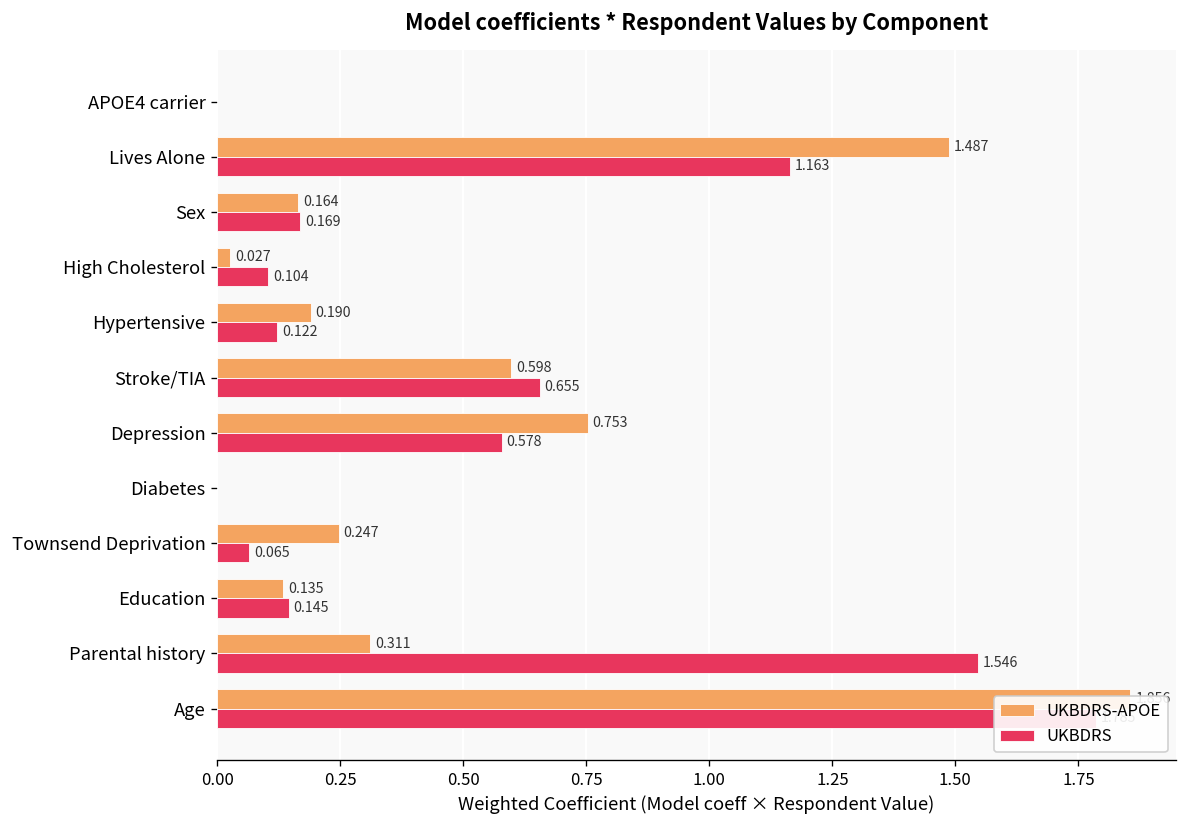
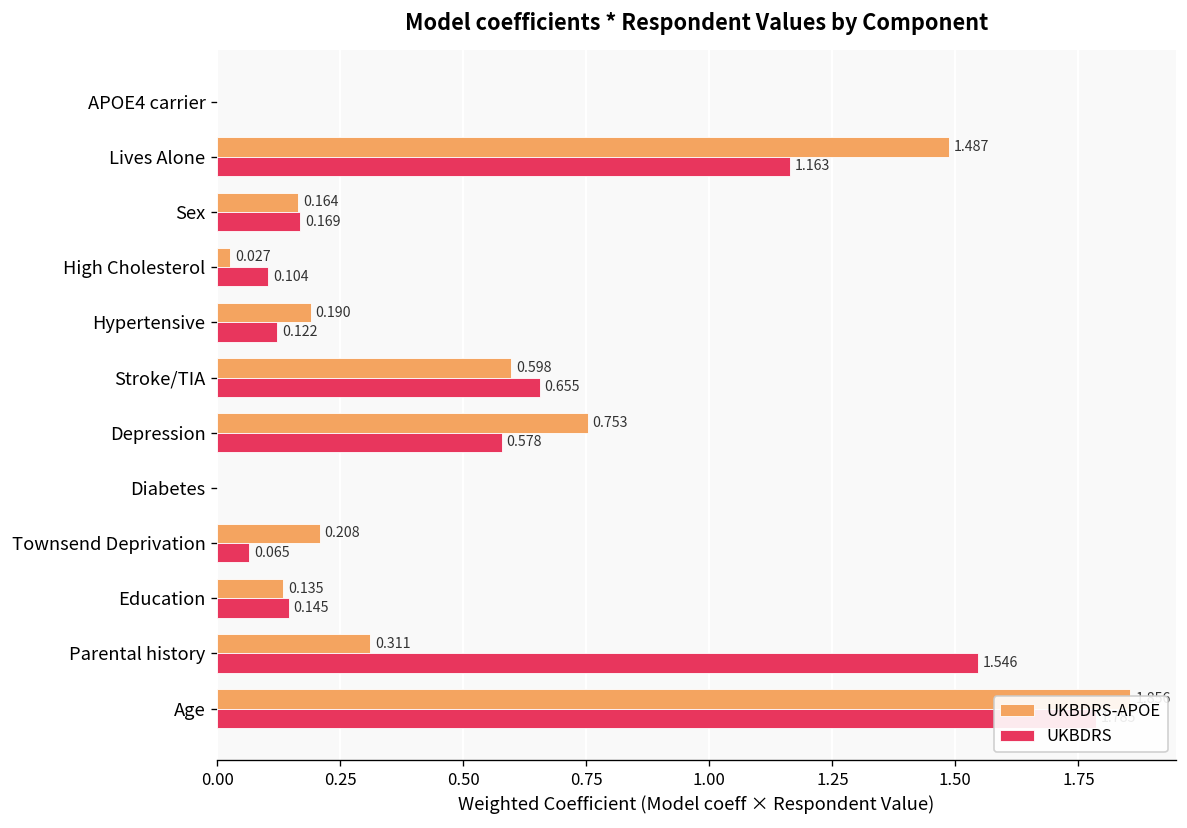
  {
    "UKBDRS-APOE": {
      "Lives Alone": 1.487,
      "Sex": 0.164,
      "High Cholesterol": 0.027,
      "Hypertensive": 0.190,
      "Stroke/TIA": 0.598,
      "Depression": 0.753,
-     "Townsend Deprivation": 0.247,
+     "Townsend Deprivation": 0.208,
      "Education": 0.135,
      "Parental history": 0.311
    },
    "UKBDRS": {
      "Lives Alone": 1.163,
      "Sex": 0.169,
      "High Cholesterol": 0.104,
      "Hypertensive": 0.122,
      "Stroke/TIA": 0.655,
      "Depression": 0.578,
      "Townsend Deprivation": 0.065,
      "Education": 0.145,
      "Parental history": 1.546
    }
  }
